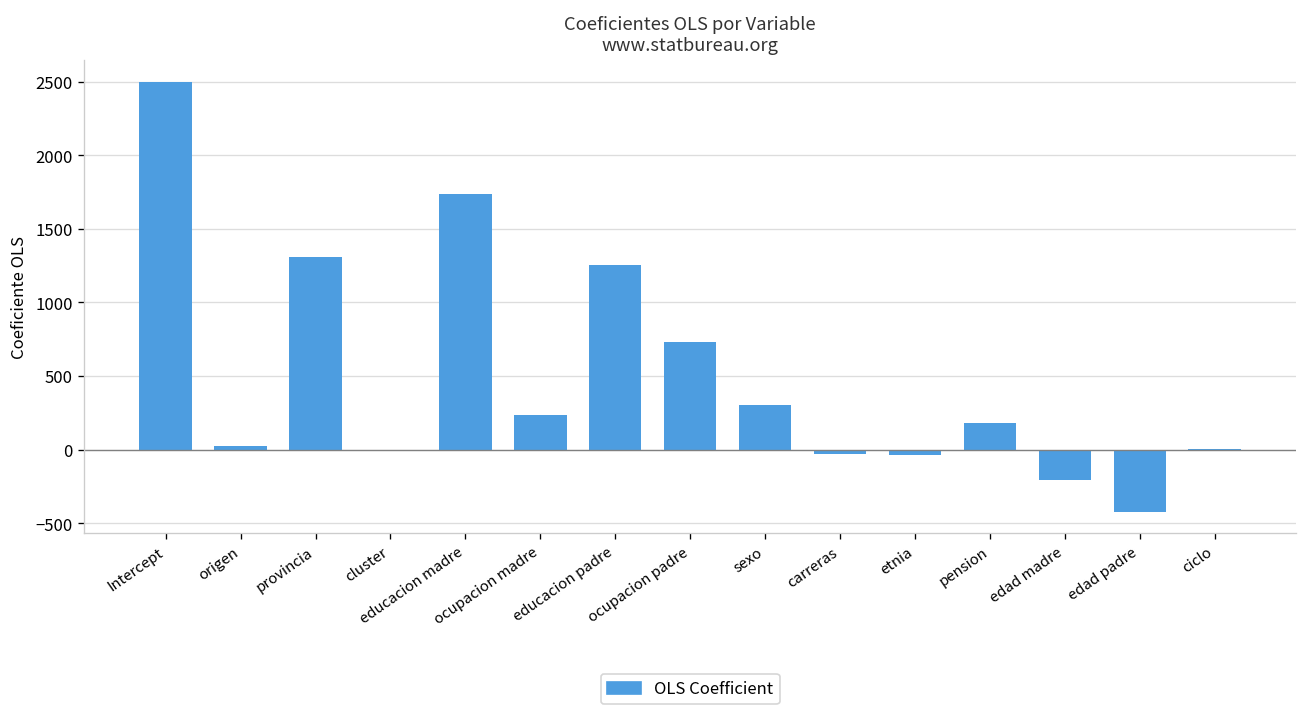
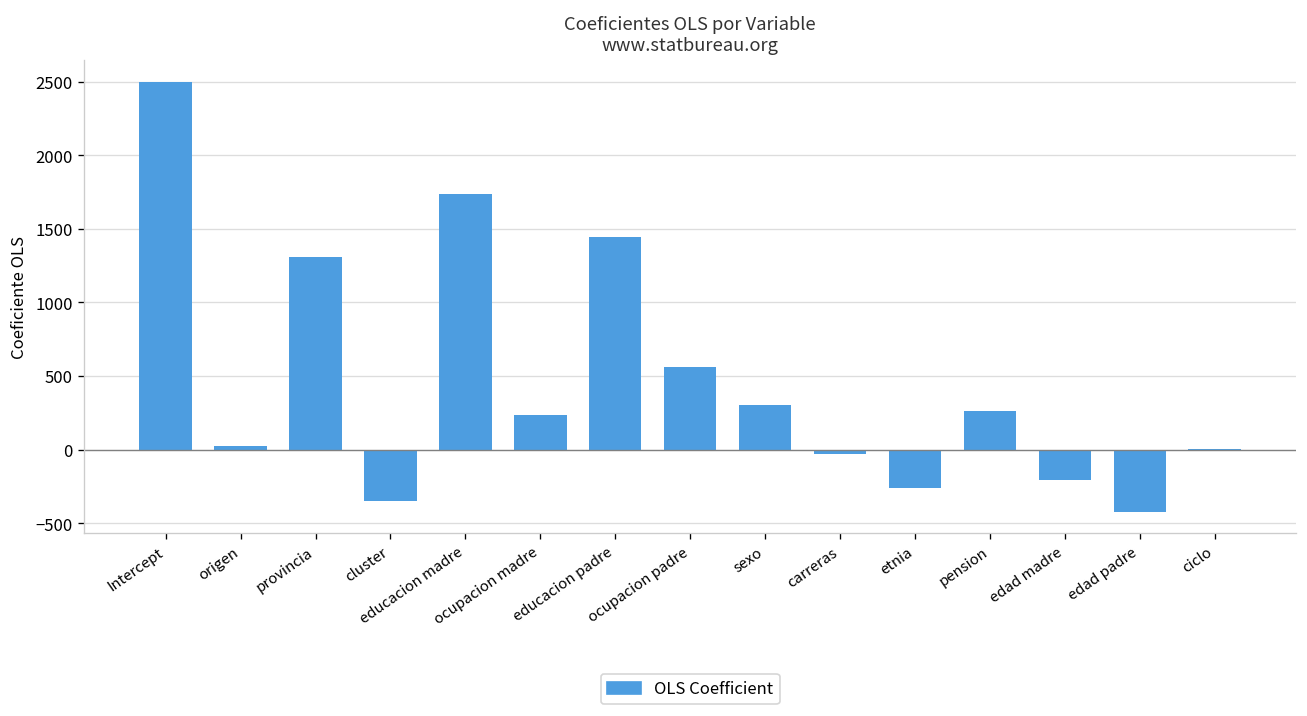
  {
    "Intercept": 2500,
    "origen": 30,
    "provincia": 1310,
-   "cluster": 0,
+   "cluster": -350,
    "educacion madre": 1740,
    "ocupacion madre": 230,
-   "educacion padre": 1250,
-   "ocupacion padre": 730,
+   "educacion padre": 1450,
+   "ocupacion padre": 560,
    "sexo": 300,
    "carreras": -30,
-   "etnia": -40,
-   "pension": 180,
+   "etnia": -260,
+   "pension": 270,
    "edad madre": -210,
    "edad padre": -420
  }
